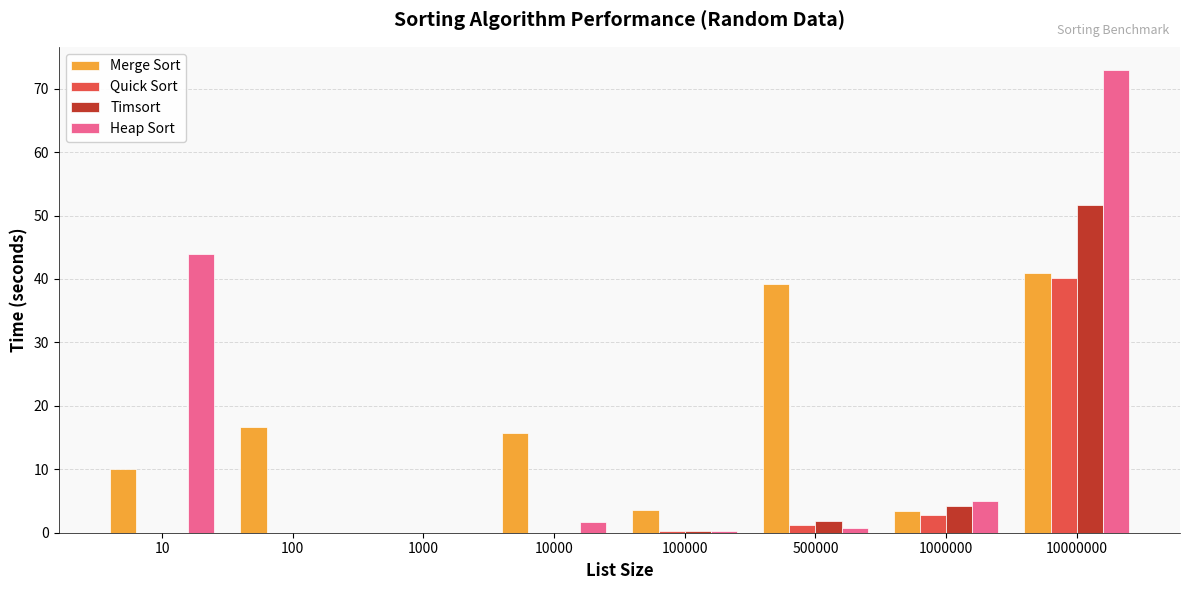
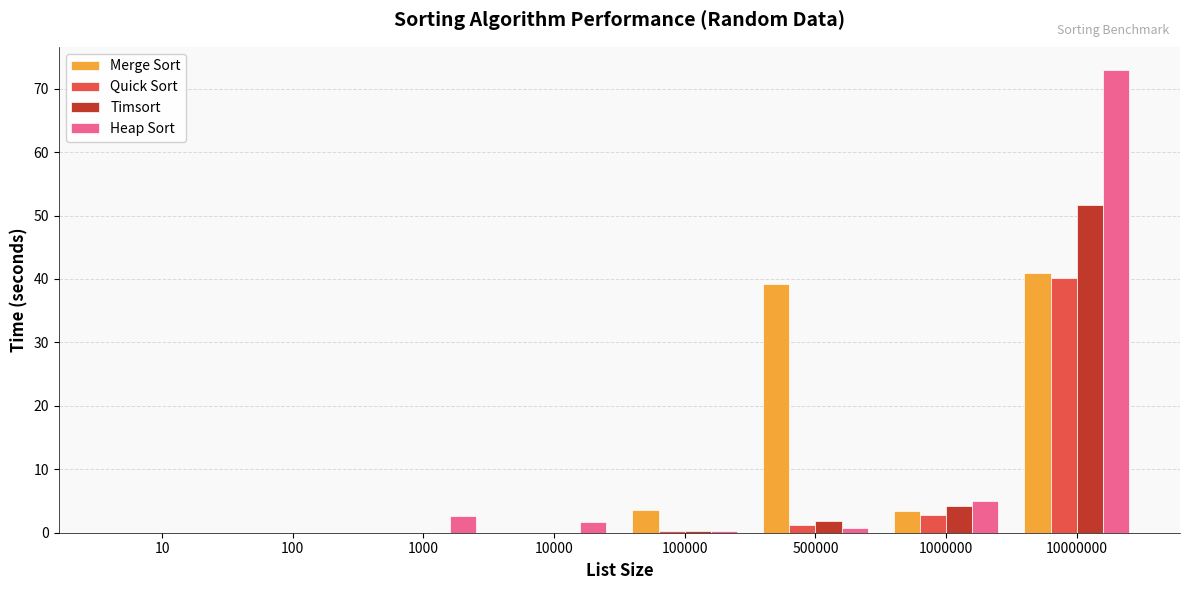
  {
    "Merge Sort": {
-     "10": 10,
-     "100": 17,
-     "10000": 16,
+     "10": 0,
+     "100": 0,
+     "10000": 0,
      "100000": 4,
      "500000": 39,
      "1000000": 3,
      "10000000": 41
    },
    "Heap Sort": {
-     "10": 44,
-     "1000": 0,
+     "10": 0,
+     "1000": 3,
      "10000": 2,
      "500000": 1,
      "1000000": 5,
      "10000000": 73
    }
  }
